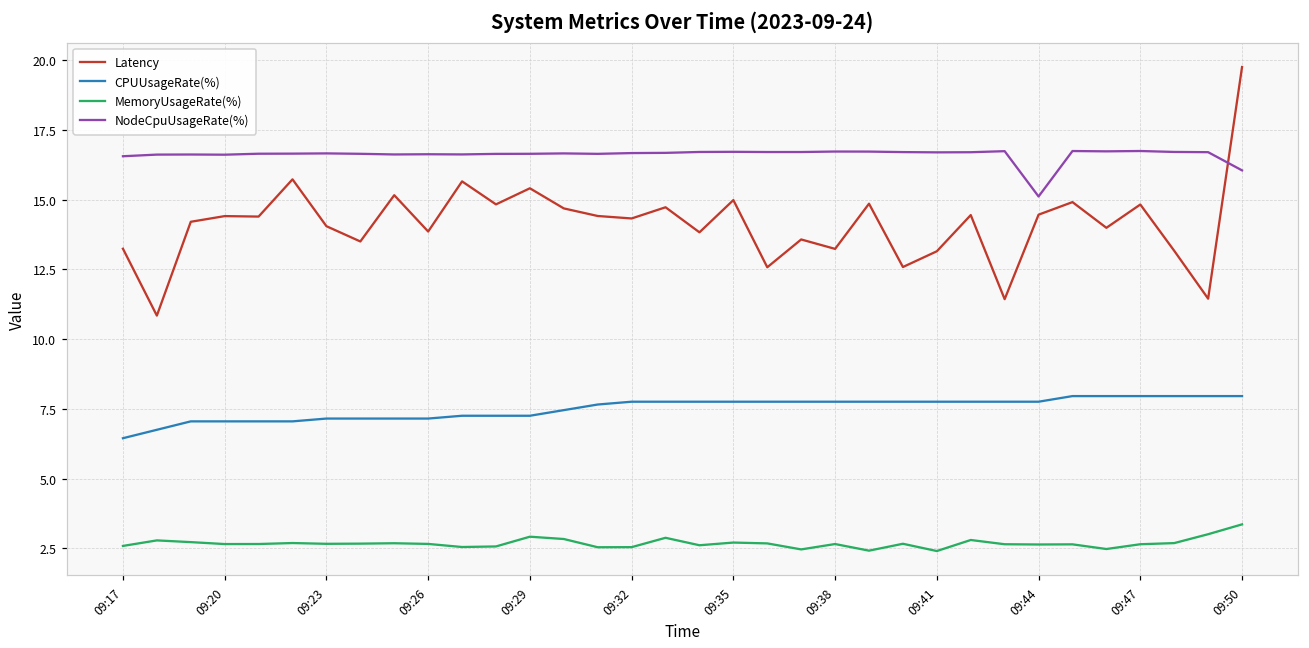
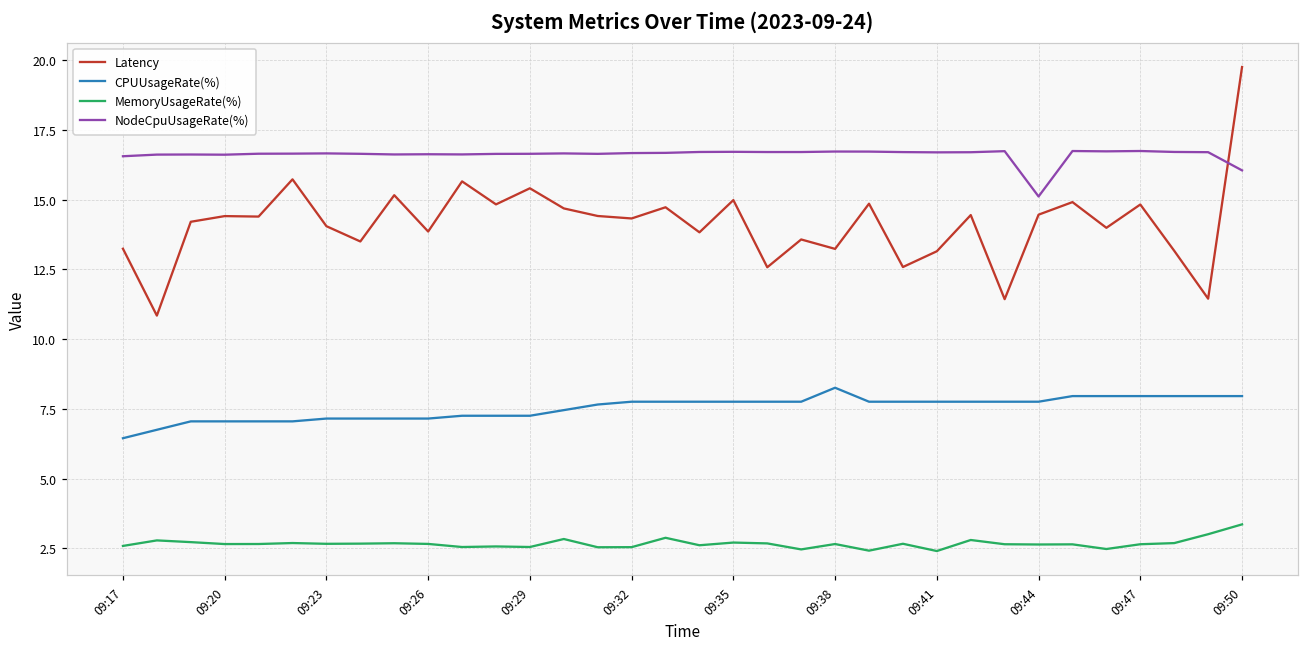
  {
    "Latency": {
      "09:17": 13.2,
      "09:20": 14.4,
      "09:23": 14.1,
      "09:26": 13.9,
      "09:29": 15.4,
      "09:32": 14.3,
      "09:35": 15.0,
      "09:38": 13.2,
      "09:41": 13.2,
      "09:44": 14.5,
      "09:47": 14.8,
      "09:50": 19.8
    },
    "CPUUsageRate(%)": {
      "09:17": 6.4,
      "09:20": 7.1,
      "09:23": 7.2,
      "09:26": 7.2,
      "09:29": 7.3,
      "09:32": 7.8,
      "09:35": 7.8,
-     "09:38": 7.8,
+     "09:38": 8.3,
      "09:41": 7.8,
      "09:44": 7.8,
      "09:47": 8.0,
      "09:50": 8.0
    },
    "MemoryUsageRate(%)": {
      "09:17": 2.6,
      "09:20": 2.7,
      "09:23": 2.7,
      "09:26": 2.7,
-     "09:29": 2.9,
+     "09:29": 2.5,
      "09:32": 2.5,
      "09:35": 2.7,
      "09:38": 2.7,
      "09:41": 2.4,
      "09:44": 2.6,
      "09:47": 2.6,
      "09:50": 3.4
    },
    "NodeCpuUsageRate(%)": {
      "09:17": 16.6,
      "09:20": 16.6,
      "09:23": 16.7,
      "09:26": 16.6,
      "09:29": 16.6,
      "09:32": 16.7,
      "09:35": 16.7,
      "09:38": 16.7,
      "09:41": 16.7,
      "09:44": 15.1,
      "09:47": 16.7,
      "09:50": 16.1
    }
  }
